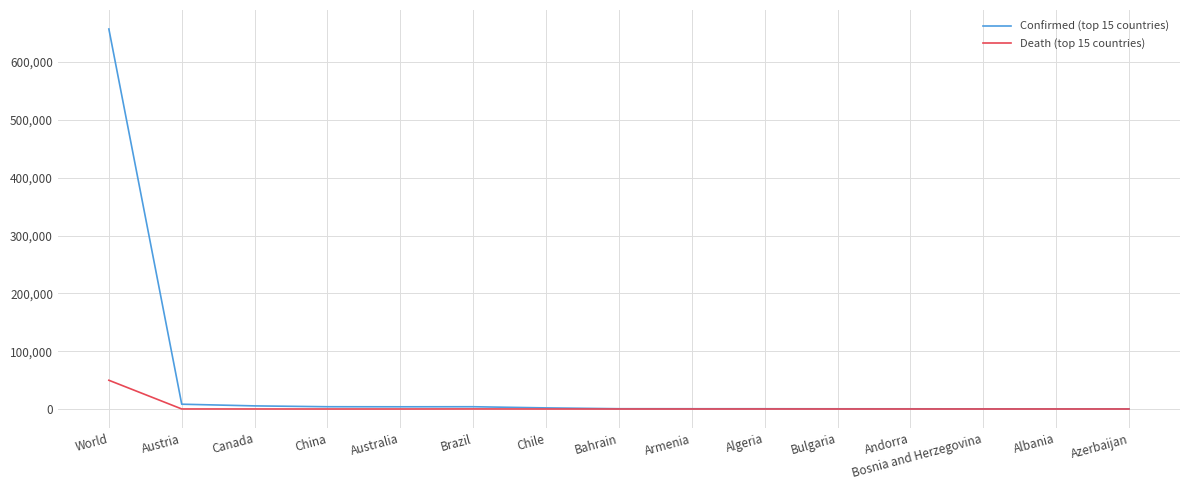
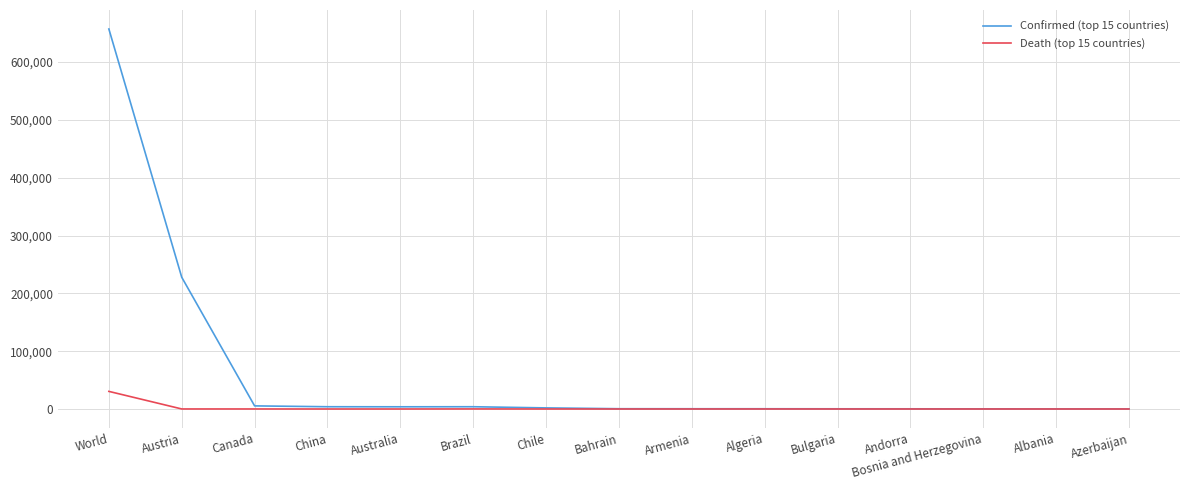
  {
    "Confirmed (top 15 countries)": {
      "World": "660,000",
-     "Austria": "10,000",
+     "Austria": "230,000",
      "Canada": "10,000"
    },
    "Death (top 15 countries)": {
-     "World": "50,000",
+     "World": "30,000",
      "Austria": "0",
      "Canada": "0"
    }
  }
